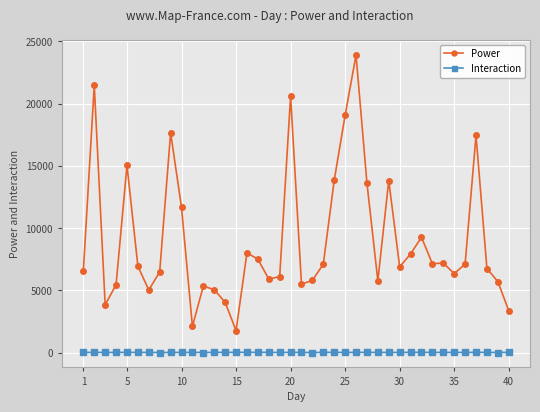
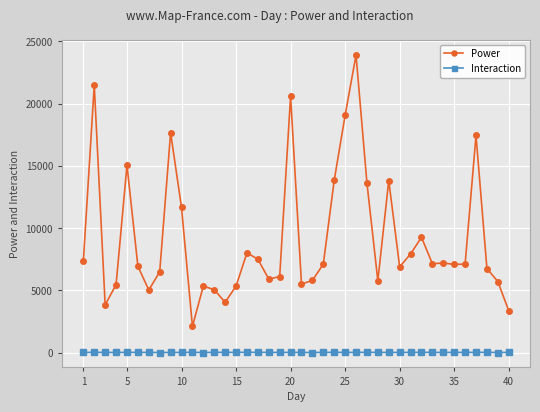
  {
    "Power": {
-     "1": 6600,
+     "1": 7300,
      "5": 15000,
      "10": 11700,
-     "15": 1800,
+     "15": 5300,
      "20": 20600,
      "25": 19100,
      "30": 6900,
-     "35": 6300,
+     "35": 7100,
      "40": 3400
    },
    "Interaction": {
      "1": 0,
      "5": 0,
      "10": 0,
      "15": 0,
      "20": 0,
      "25": 0,
      "30": 0,
      "35": 0,
      "40": 0
    }
  }
